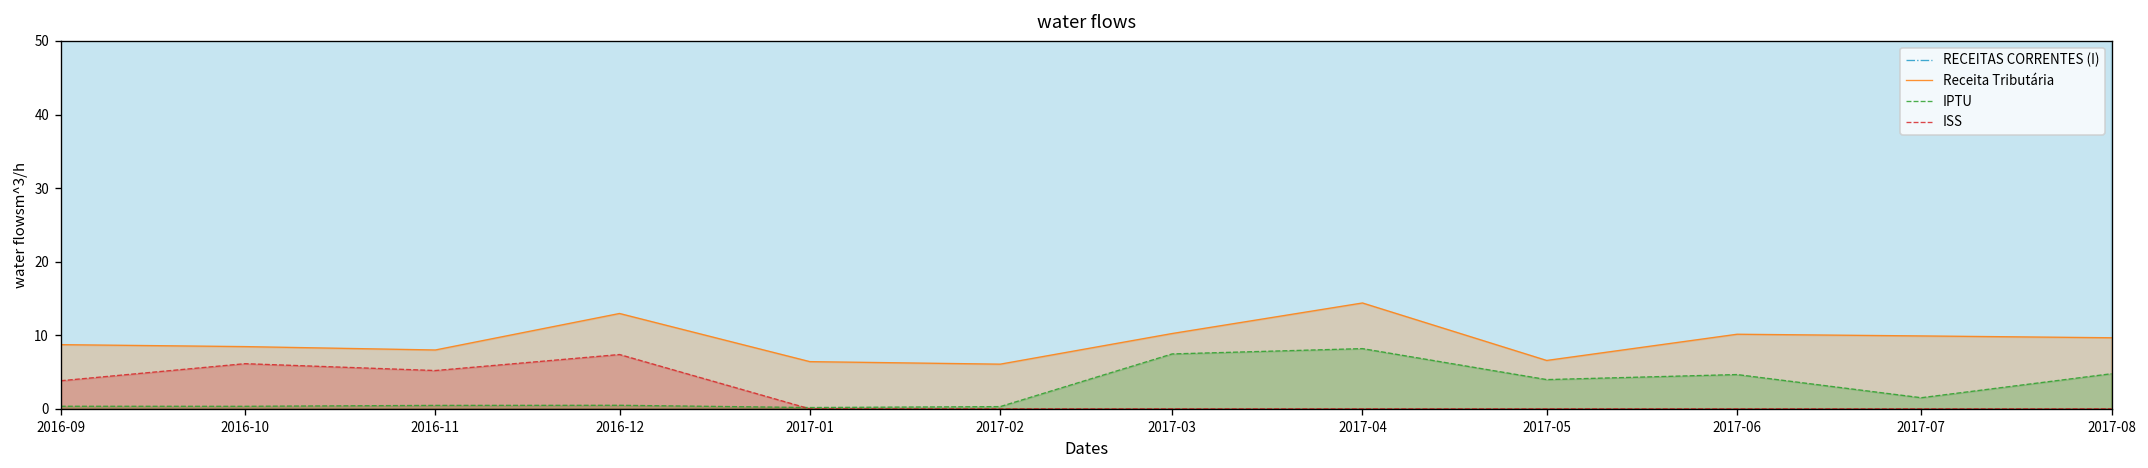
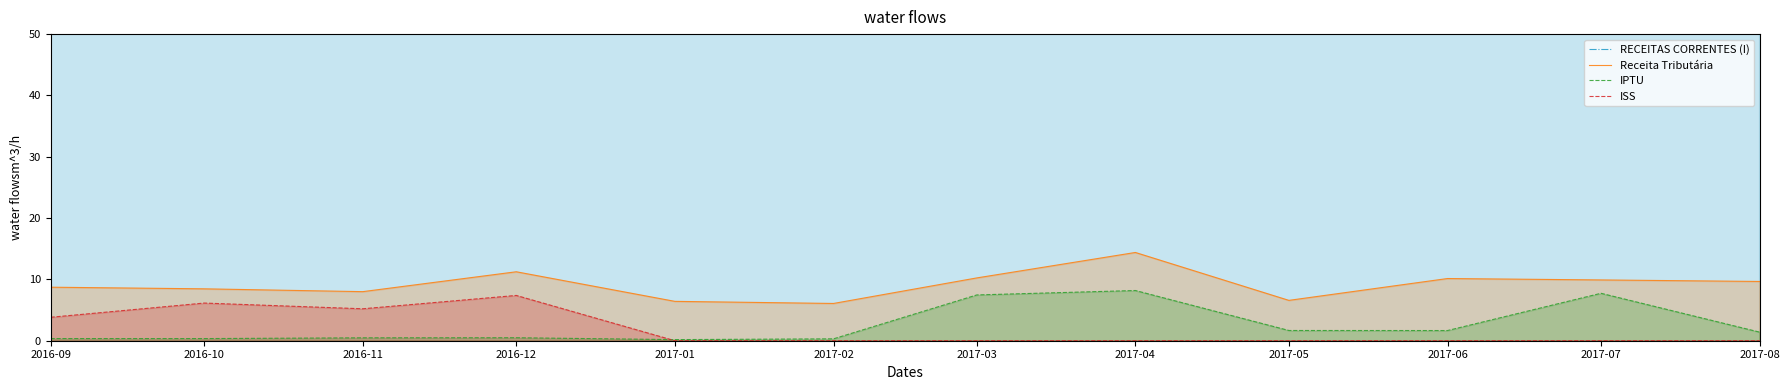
  {
    "Receita Tributária": {
      "2016-09": 9,
      "2016-10": 8,
      "2016-11": 8,
-     "2016-12": 13,
+     "2016-12": 11,
      "2017-01": 6,
      "2017-02": 6,
      "2017-03": 10,
      "2017-04": 14,
      "2017-05": 7,
      "2017-06": 10,
      "2017-07": 10,
      "2017-08": 10
    },
    "IPTU": {
      "2016-09": 0,
      "2016-10": 0,
      "2016-11": 0,
      "2016-12": 0,
      "2017-03": 7,
      "2017-04": 8,
-     "2017-05": 4,
-     "2017-06": 5,
-     "2017-07": 2,
-     "2017-08": 5
+     "2017-05": 2,
+     "2017-06": 2,
+     "2017-07": 8,
+     "2017-08": 1
    },
    "ISS": {
      "2016-09": 4,
      "2016-10": 6,
      "2016-11": 5,
      "2016-12": 7,
      "2017-03": 0,
      "2017-04": 0,
      "2017-05": 0,
      "2017-06": 0,
      "2017-07": 0,
      "2017-08": 0
    }
  }
